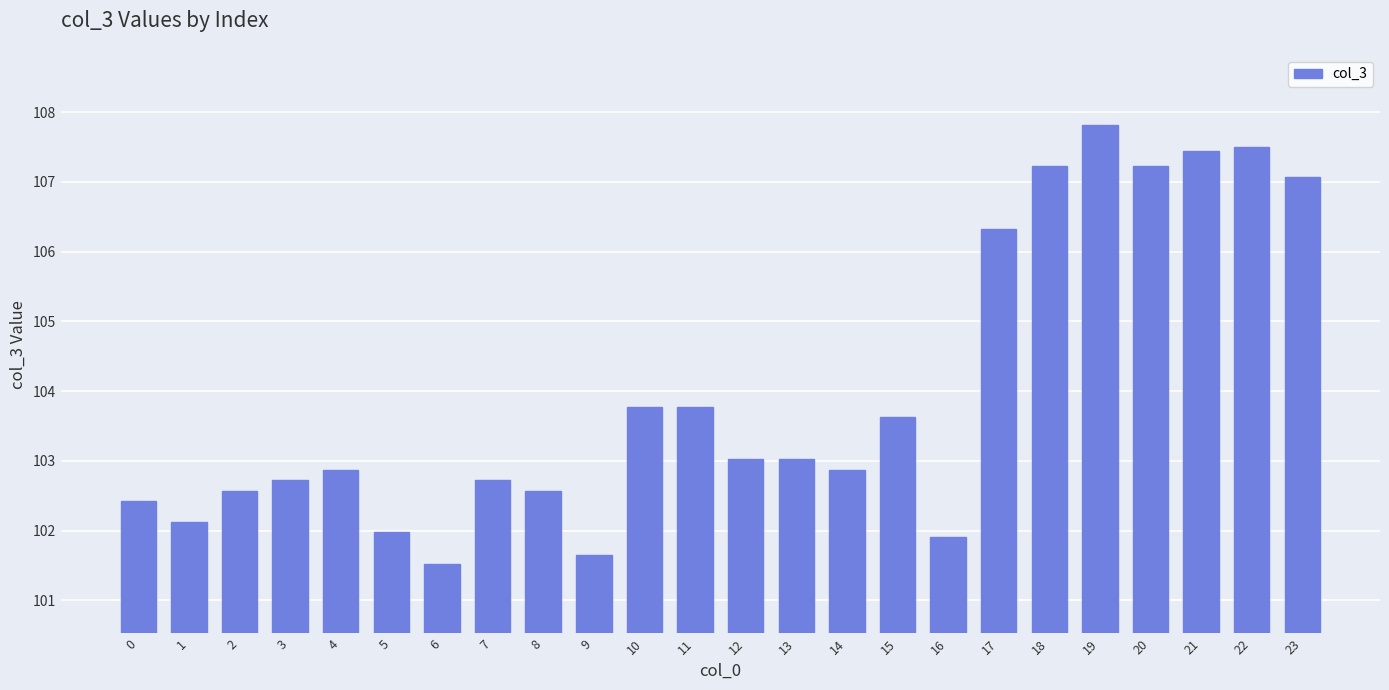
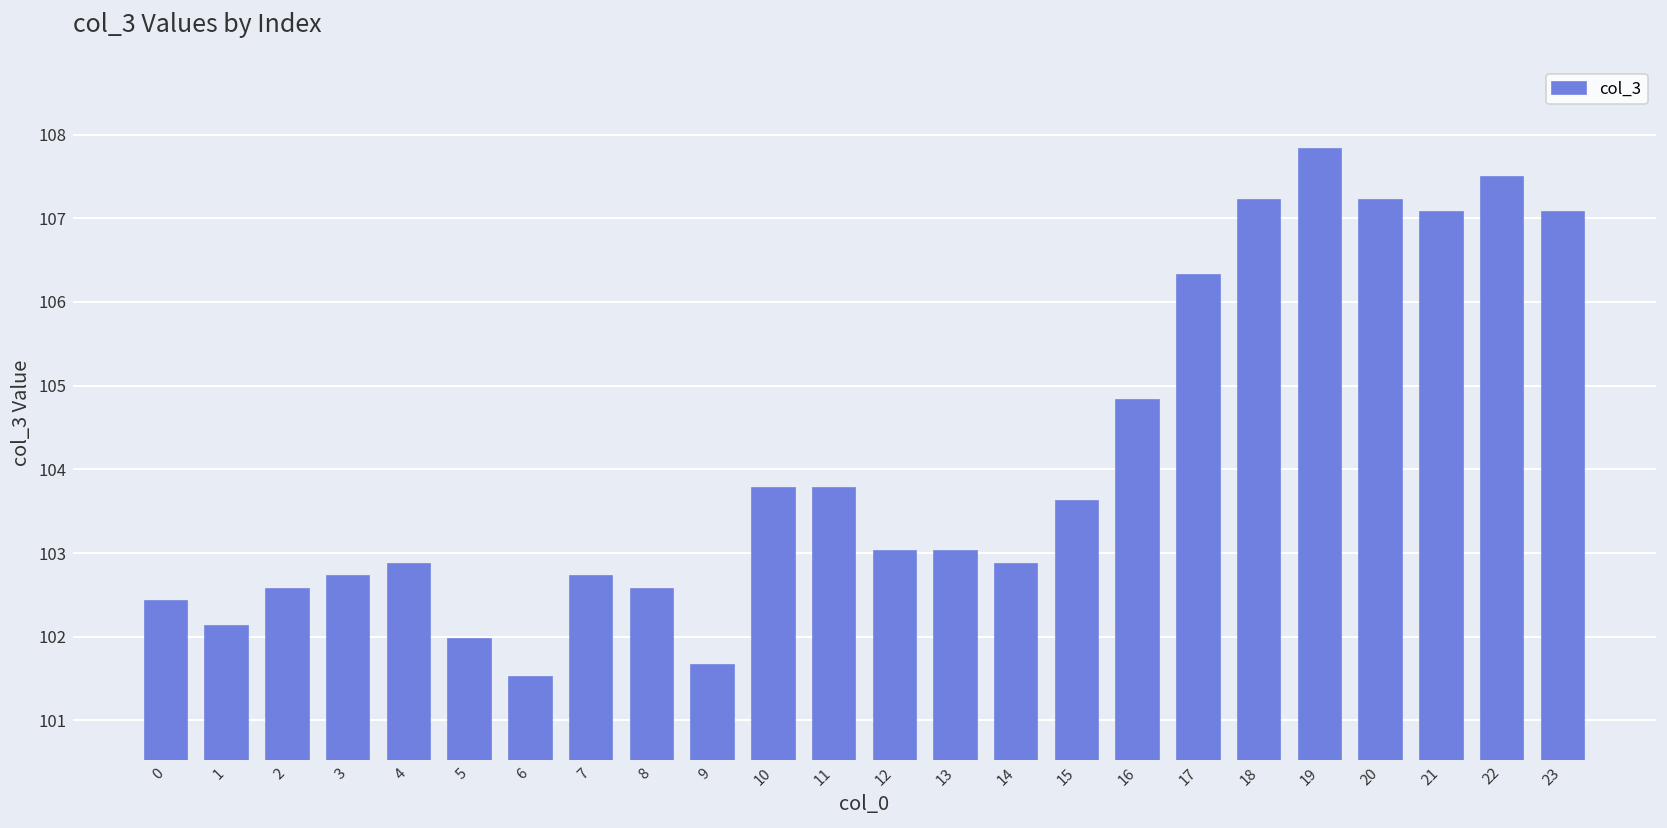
  {
    "0": 102.4,
    "1": 102.1,
    "2": 102.6,
    "3": 102.7,
    "4": 102.9,
    "5": 102.0,
    "6": 101.5,
    "7": 102.7,
    "8": 102.6,
    "9": 101.7,
    "10": 103.8,
    "11": 103.8,
    "12": 103.0,
    "13": 103.0,
    "14": 102.9,
    "15": 103.6,
-   "16": 101.9,
+   "16": 104.8,
    "17": 106.3,
    "18": 107.2,
    "19": 107.8,
    "20": 107.2,
-   "21": 107.4,
+   "21": 107.1,
    "22": 107.5,
    "23": 107.1
  }
